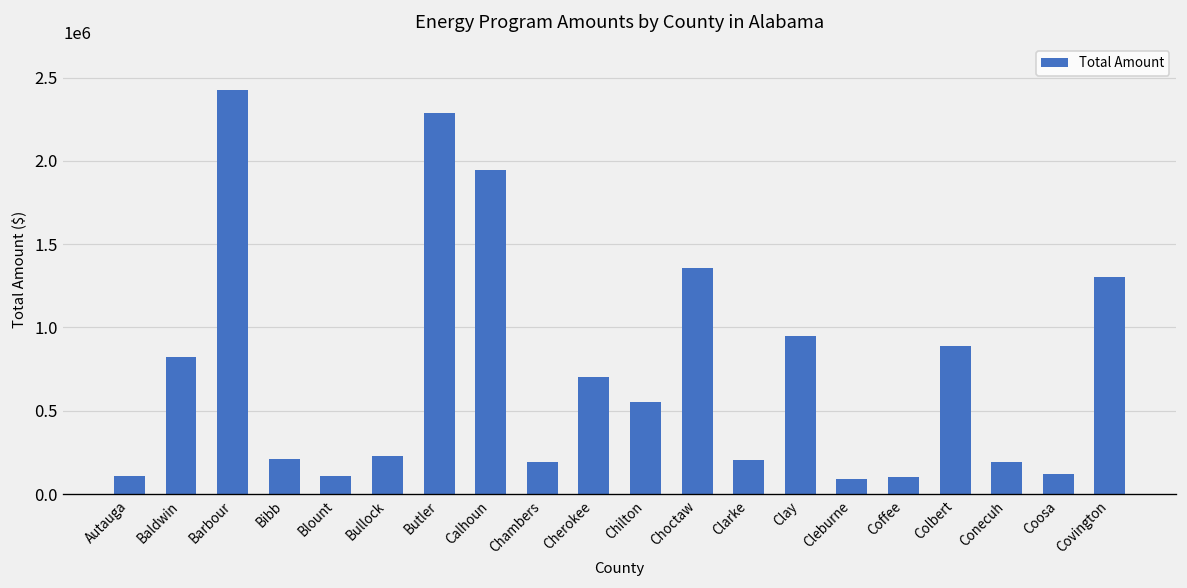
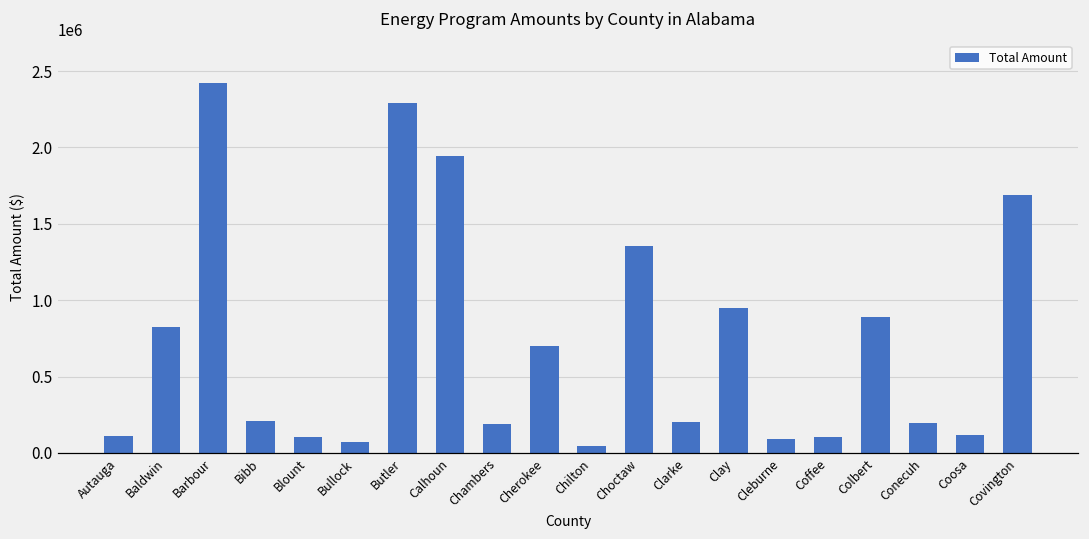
  {
    "Autauga": 110000,
    "Baldwin": 820000,
    "Barbour": 2420000,
    "Bibb": 210000,
    "Blount": 110000,
-   "Bullock": 230000,
+   "Bullock": 70000,
    "Butler": 2290000,
    "Calhoun": 1950000,
    "Chambers": 190000,
    "Cherokee": 700000,
-   "Chilton": 550000,
+   "Chilton": 40000,
    "Choctaw": 1360000,
    "Clarke": 200000,
    "Clay": 950000,
    "Cleburne": 90000,
    "Coffee": 100000,
    "Colbert": 890000,
    "Conecuh": 190000,
    "Coosa": 120000,
-   "Covington": 1300000
+   "Covington": 1690000
  }
